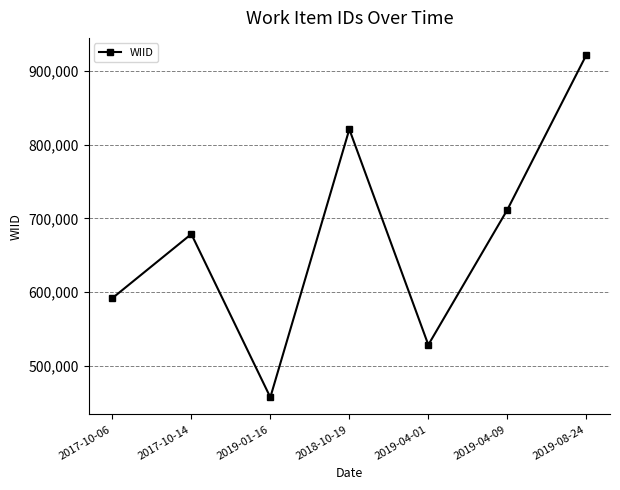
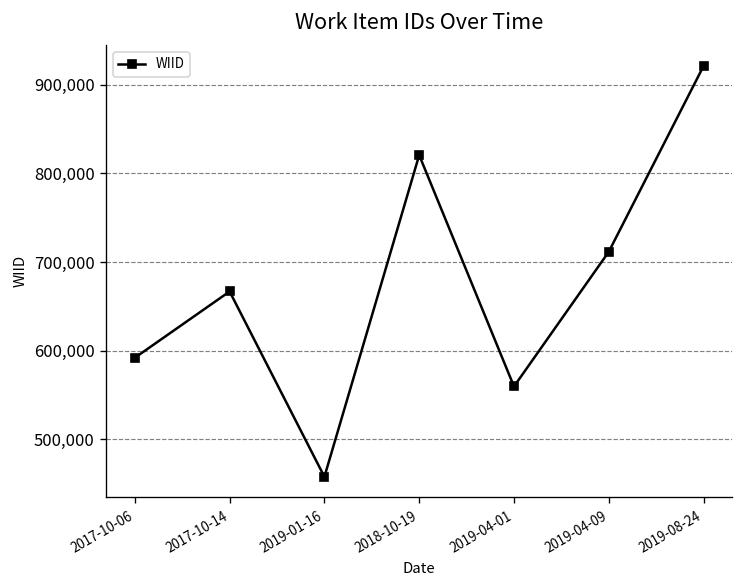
  {
    "2017-10-06": "590,000",
-   "2017-10-14": "680,000",
+   "2017-10-14": "670,000",
    "2019-01-16": "460,000",
    "2018-10-19": "820,000",
-   "2019-04-01": "530,000",
+   "2019-04-01": "560,000",
    "2019-04-09": "710,000",
    "2019-08-24": "920,000"
  }
